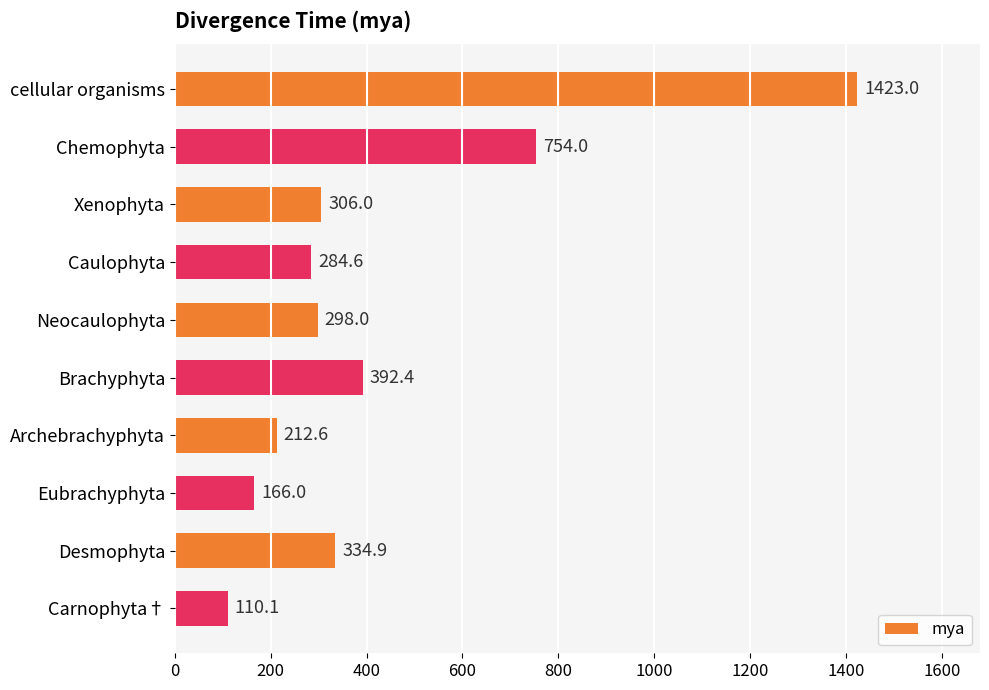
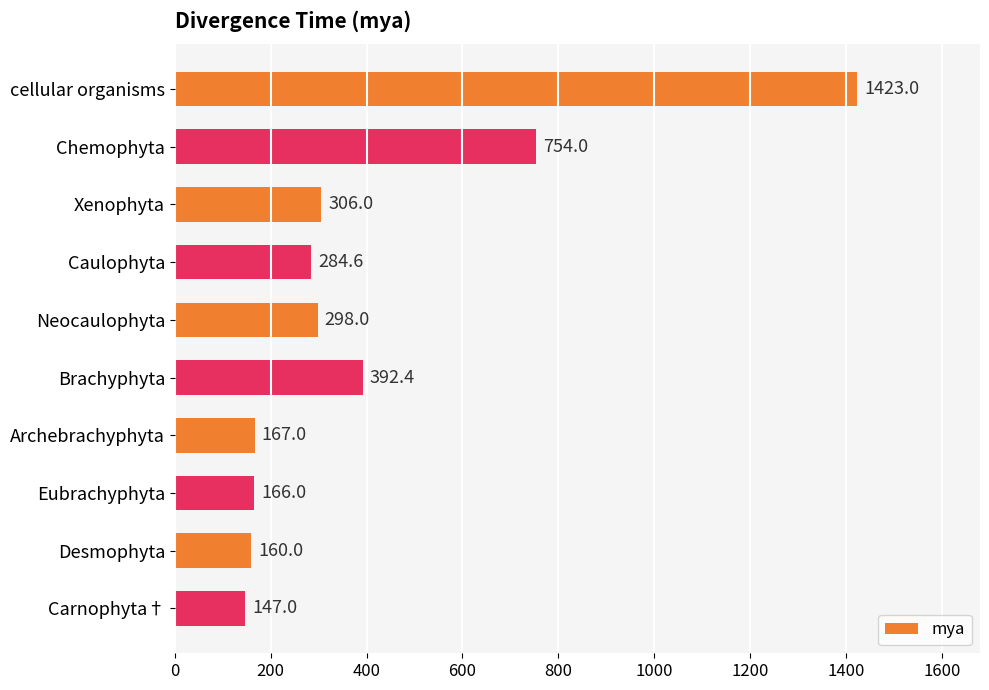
  {
    "cellular organisms": 1423.0,
    "Chemophyta": 754.0,
    "Xenophyta": 306.0,
    "Caulophyta": 284.6,
    "Neocaulophyta": 298.0,
    "Brachyphyta": 392.4,
-   "Archebrachyphyta": 212.6,
+   "Archebrachyphyta": 167.0,
    "Eubrachyphyta": 166.0,
-   "Desmophyta": 334.9,
-   "Carnophyta†": 110.1
+   "Desmophyta": 160.0,
+   "Carnophyta†": 147.0
  }
